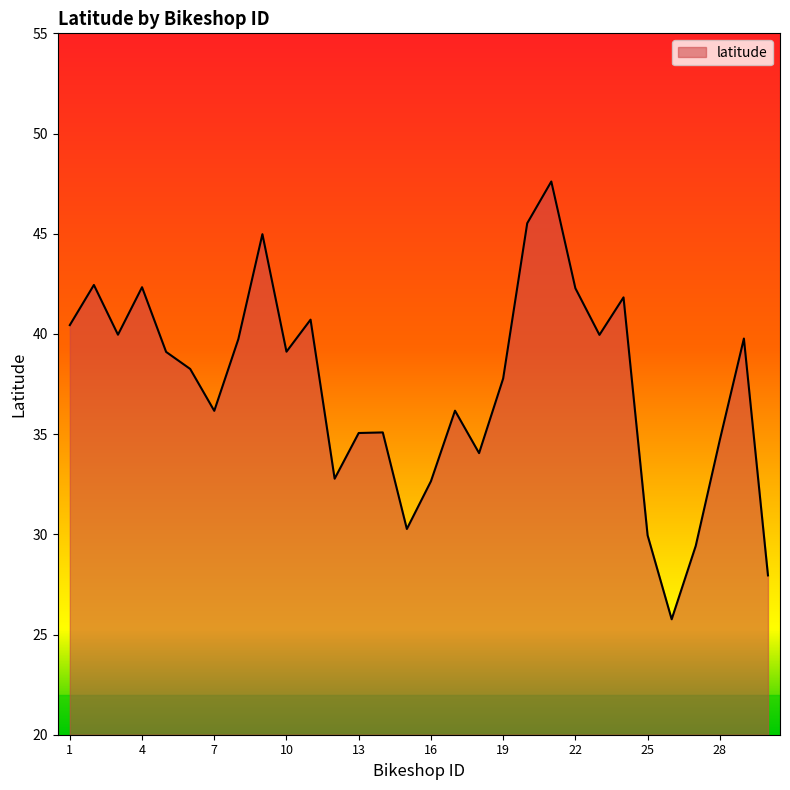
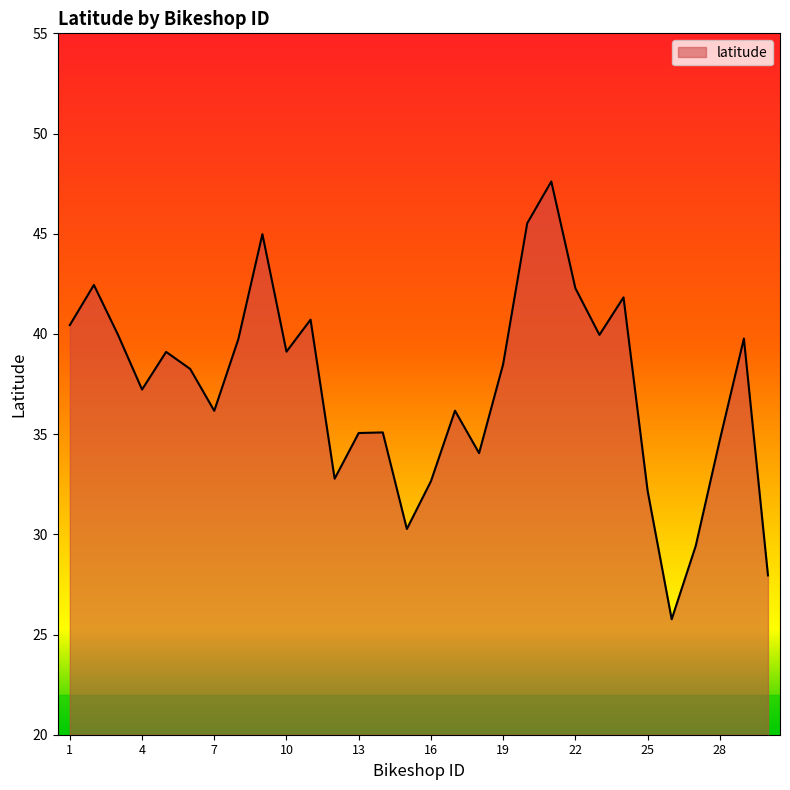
  {
    "1": 40.4,
-   "4": 42.3,
+   "4": 37.2,
    "7": 36.2,
    "10": 39.1,
    "13": 35.1,
    "16": 32.6,
-   "19": 37.8,
+   "19": 38.5,
    "22": 42.3,
-   "25": 30.0,
+   "25": 32.2,
    "28": 34.7
  }
